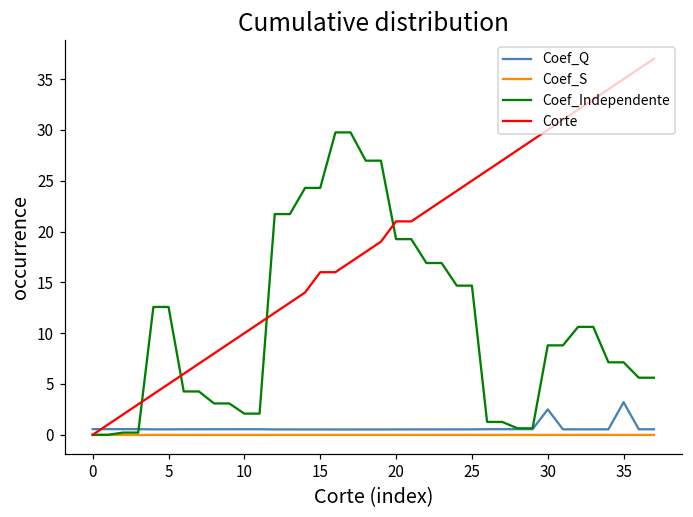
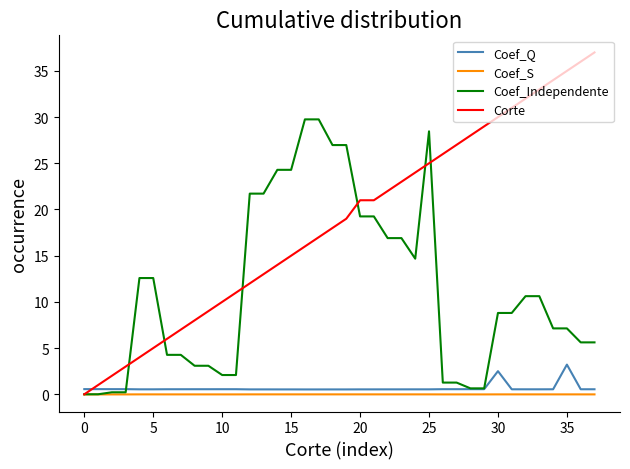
  {
    "Coef_Q": {
      "0": 1,
      "5": 1,
      "10": 1,
      "15": 1,
      "20": 1,
      "25": 1,
      "30": 3,
      "35": 3
    },
    "Coef_S": {
      "5": 0,
      "10": 0,
      "15": 0,
      "20": 0,
      "25": 0,
      "30": 0,
      "35": 0
    },
    "Coef_Independente": {
      "5": 13,
      "10": 2,
      "15": 24,
      "20": 19,
-     "25": 15,
+     "25": 28,
      "30": 9,
      "35": 7
    },
    "Corte": {
      "5": 5,
      "10": 10,
-     "15": 16,
+     "15": 15,
      "20": 21,
      "25": 25
    }
  }
